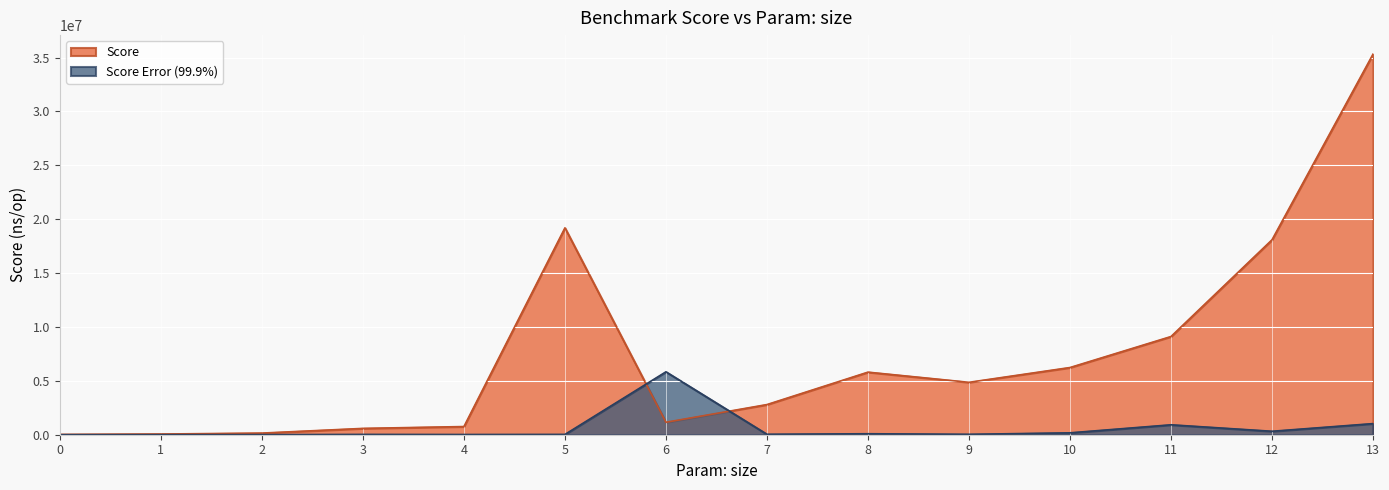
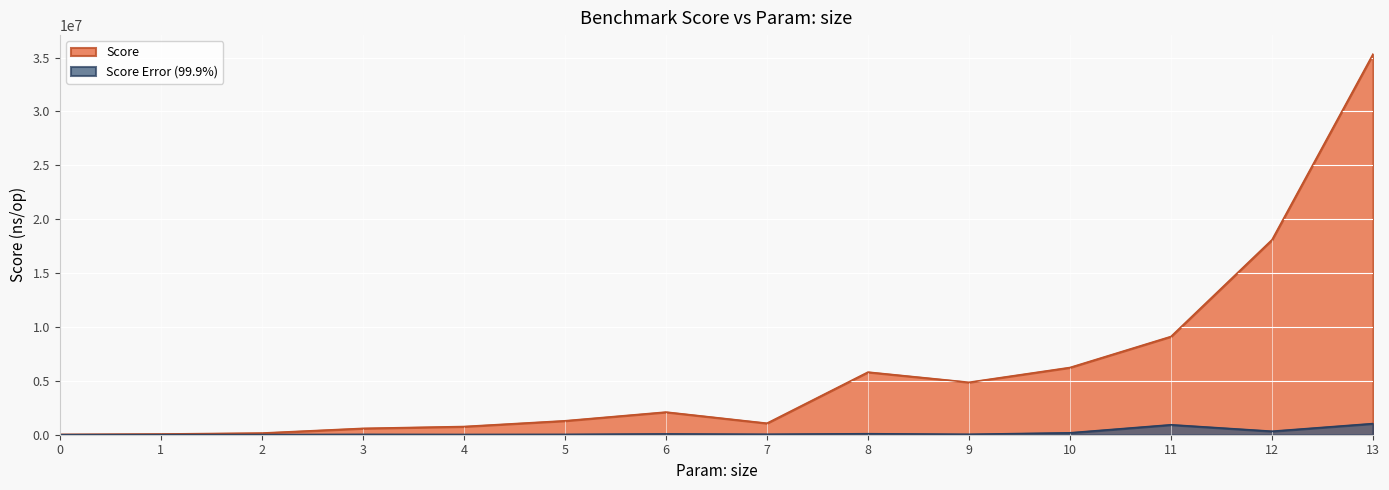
  {
    "Score": {
      "3": 600000,
      "4": 800000,
-     "5": 19200000,
-     "6": 1200000,
-     "7": 2800000,
+     "5": 1300000,
+     "6": 2100000,
+     "7": 1100000,
      "8": 5800000,
      "9": 4900000,
      "10": 6200000,
      "11": 9100000,
      "12": 18100000,
      "13": 35300000
    },
    "Score Error (99.9%)": {
      "3": 0,
      "4": 0,
      "5": 0,
-     "6": 5800000,
+     "6": 100000,
      "7": 0,
      "8": 100000,
      "9": 0,
      "10": 200000,
      "11": 900000,
      "12": 300000,
      "13": 1000000
    }
  }
